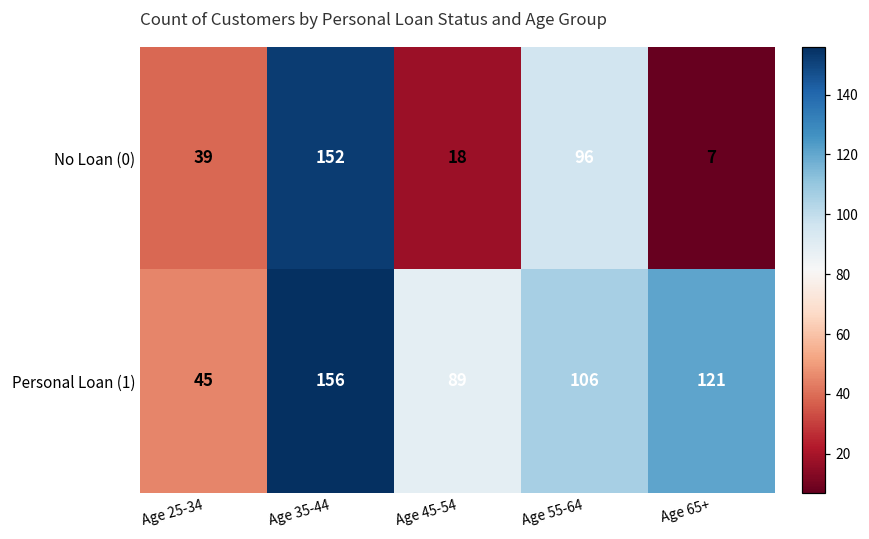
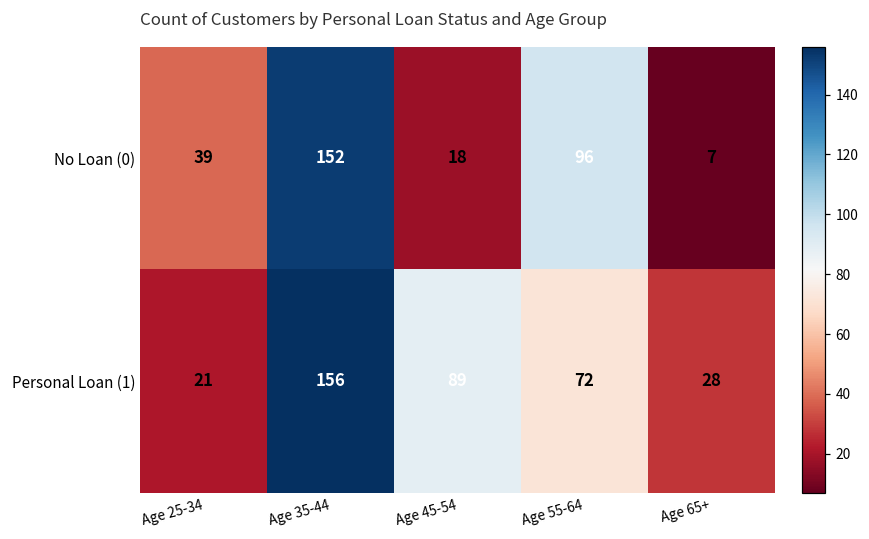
  {
    "No Loan (0)": {
      "Age 25-34": 39,
      "Age 35-44": 152,
      "Age 45-54": 18,
      "Age 65+": 7
    },
    "Personal Loan (1)": {
-     "Age 25-34": 45,
+     "Age 25-34": 21,
      "Age 35-44": 156,
-     "Age 55-64": 106,
-     "Age 65+": 121
+     "Age 55-64": 72,
+     "Age 65+": 28
    }
  }
